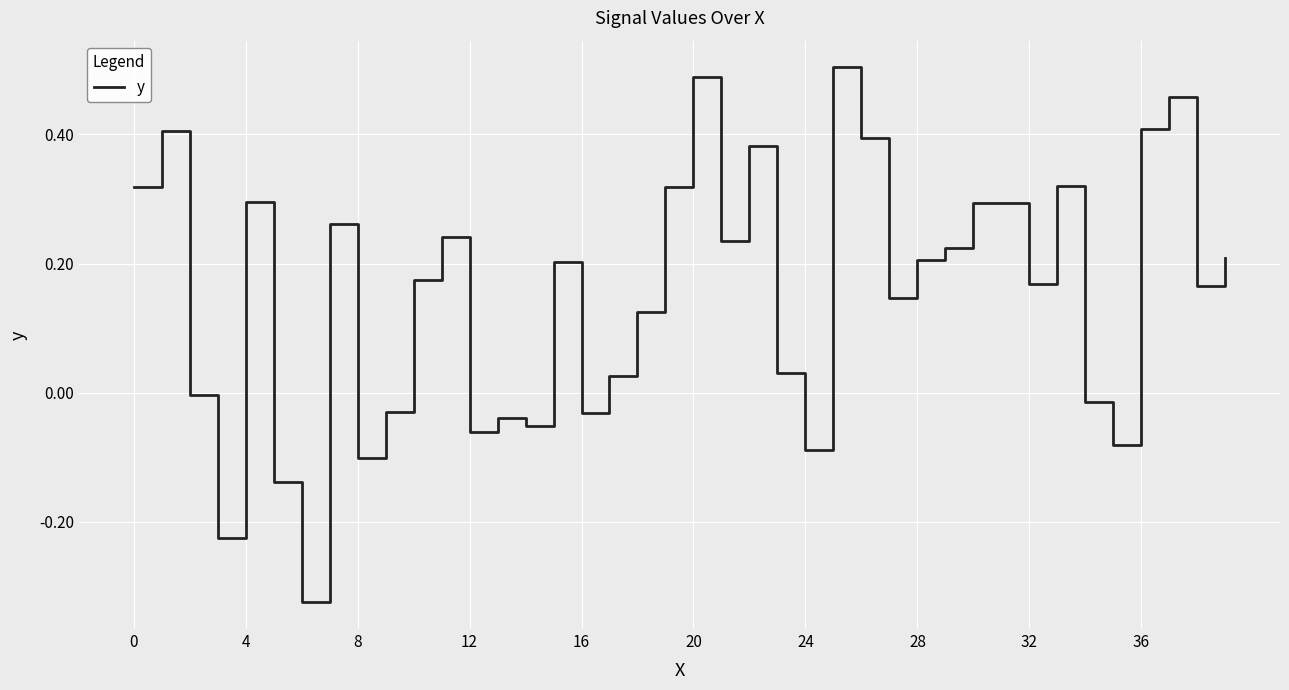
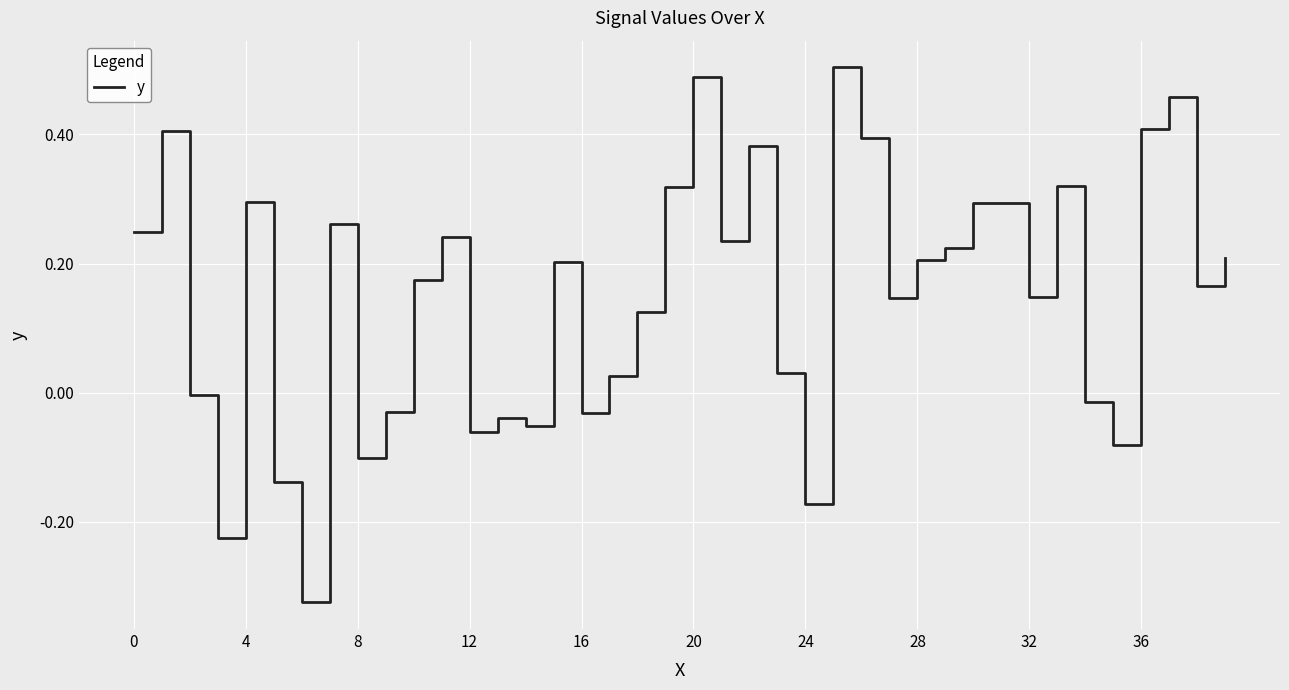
  {
-   "0": 0.32,
+   "0": 0.25,
    "4": 0.29,
    "8": -0.10,
    "12": -0.06,
    "16": -0.03,
    "20": 0.49,
-   "24": -0.09,
+   "24": -0.17,
    "28": 0.21,
-   "32": 0.17,
+   "32": 0.15,
    "36": 0.41
  }
